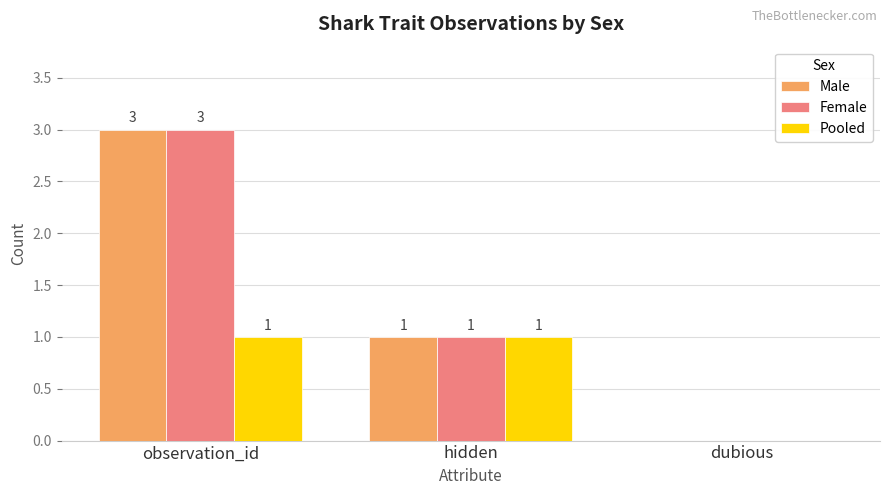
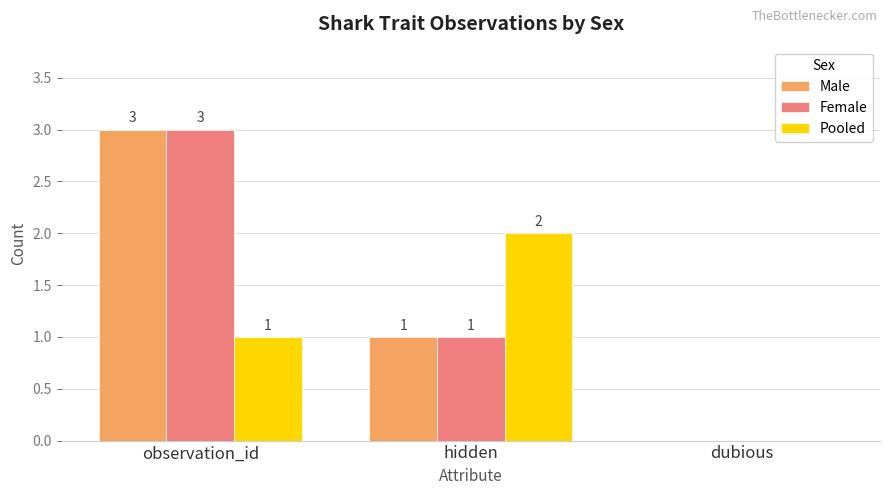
  {
    "Pooled": {
      "observation_id": 1,
-     "hidden": 1
+     "hidden": 2
    }
  }
